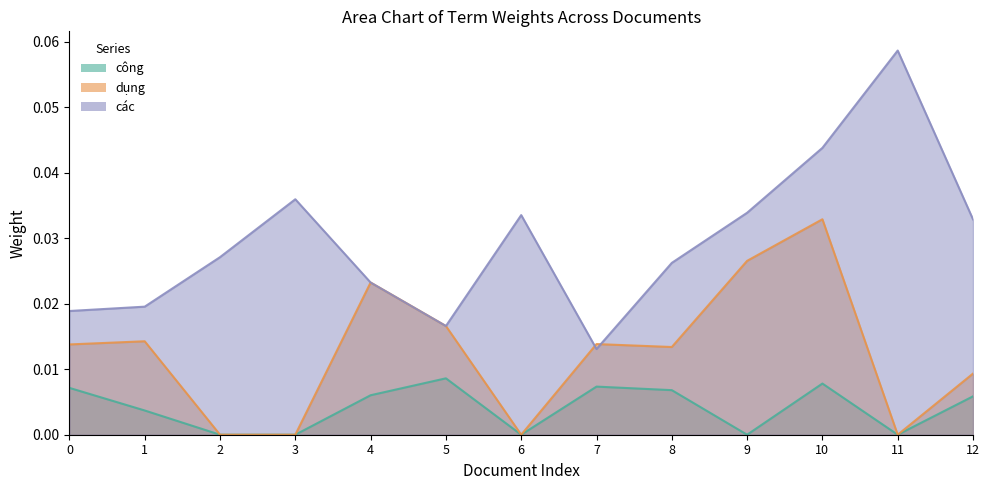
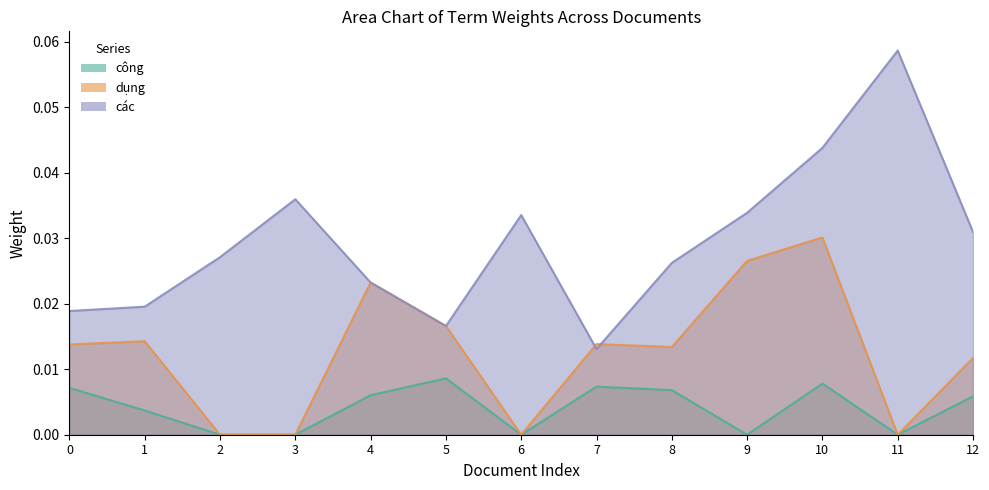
  {
    "công": {
      "0": 0.007,
      "1": 0.004,
      "4": 0.006,
      "5": 0.009,
      "7": 0.007,
      "8": 0.007,
      "9": 0.000,
      "10": 0.008,
      "12": 0.006
    },
    "dụng": {
      "0": 0.014,
      "1": 0.014,
      "7": 0.014,
      "8": 0.013,
      "9": 0.027,
-     "10": 0.033,
-     "12": 0.009
+     "10": 0.030,
+     "12": 0.012
    },
    "các": {
      "0": 0.019,
      "1": 0.020,
      "2": 0.027,
      "3": 0.036,
      "6": 0.034,
      "7": 0.013,
      "8": 0.026,
      "9": 0.034,
      "10": 0.044,
      "11": 0.059,
-     "12": 0.033
+     "12": 0.031
    }
  }
